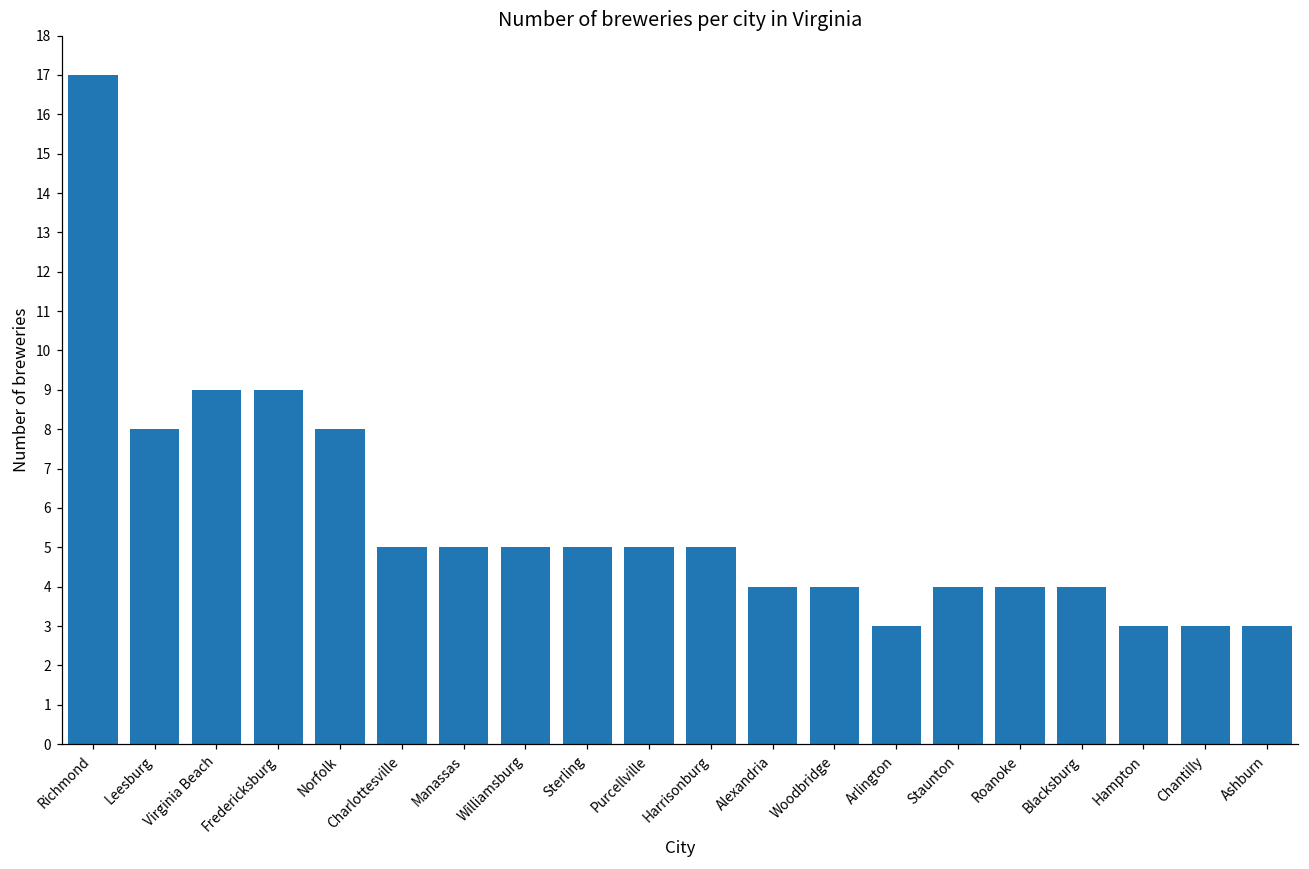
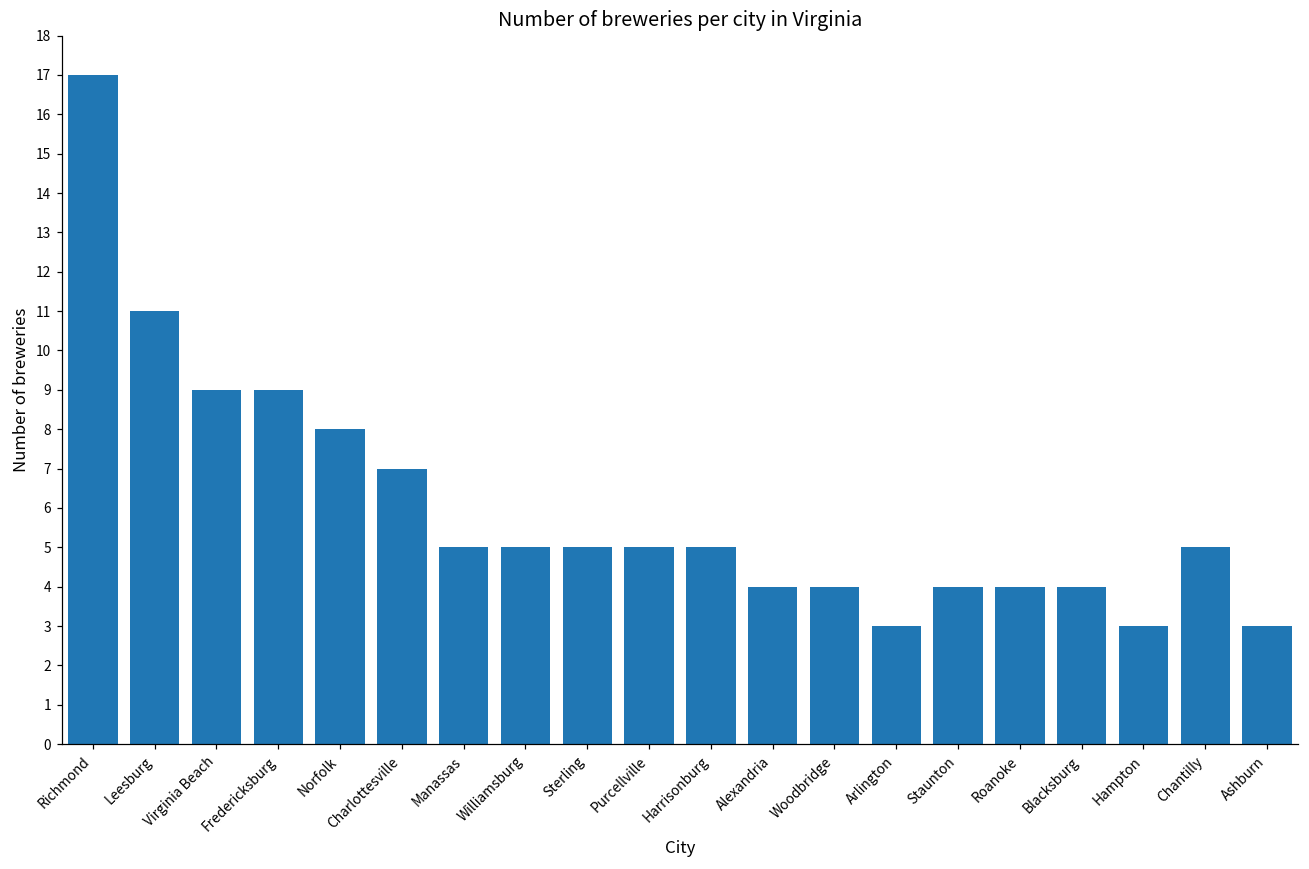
  {
    "Richmond": 17,
-   "Leesburg": 8,
+   "Leesburg": 11,
    "Virginia Beach": 9,
    "Fredericksburg": 9,
    "Norfolk": 8,
-   "Charlottesville": 5,
+   "Charlottesville": 7,
    "Manassas": 5,
    "Williamsburg": 5,
    "Sterling": 5,
    "Purcellville": 5,
    "Harrisonburg": 5,
    "Alexandria": 4,
    "Woodbridge": 4,
    "Arlington": 3,
    "Staunton": 4,
    "Roanoke": 4,
    "Blacksburg": 4,
    "Hampton": 3,
-   "Chantilly": 3,
+   "Chantilly": 5,
    "Ashburn": 3
  }
